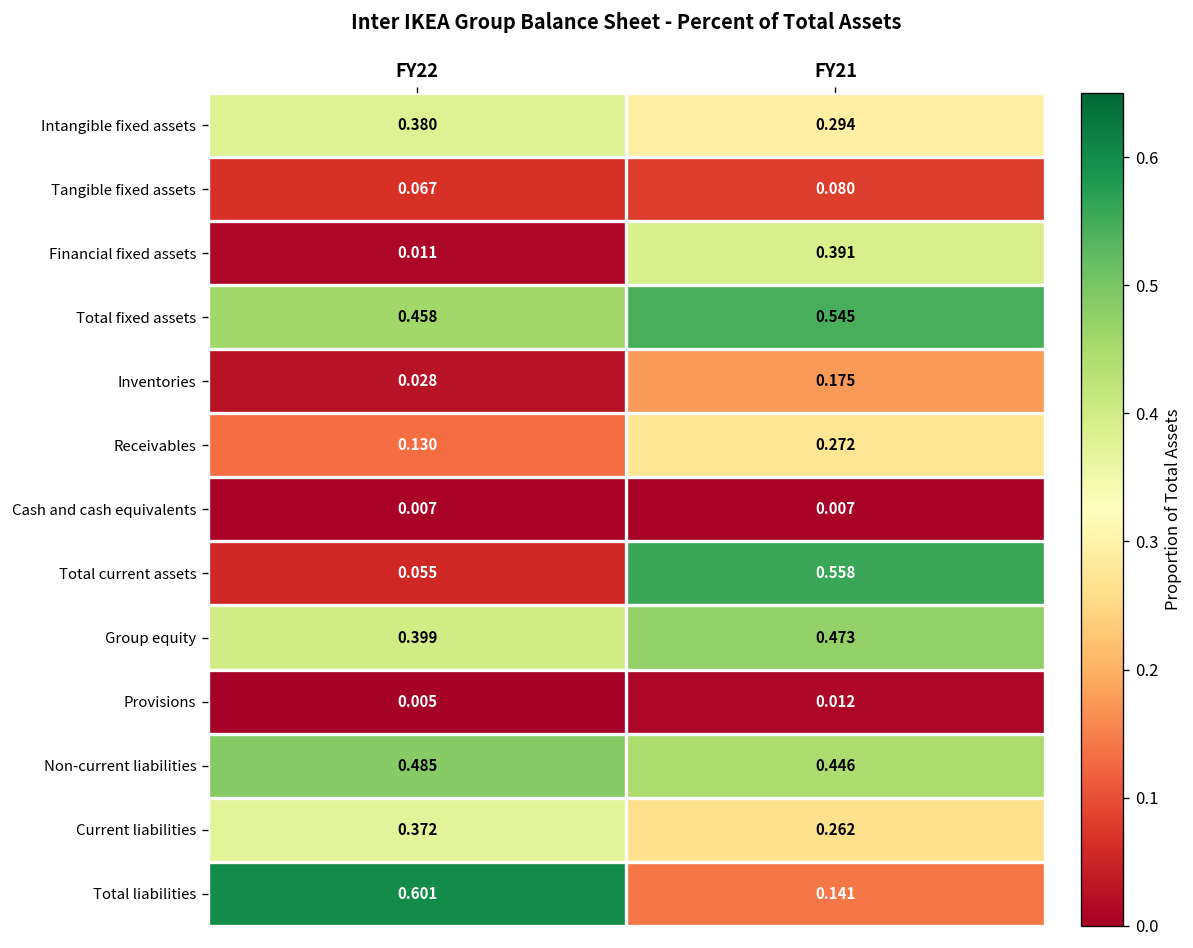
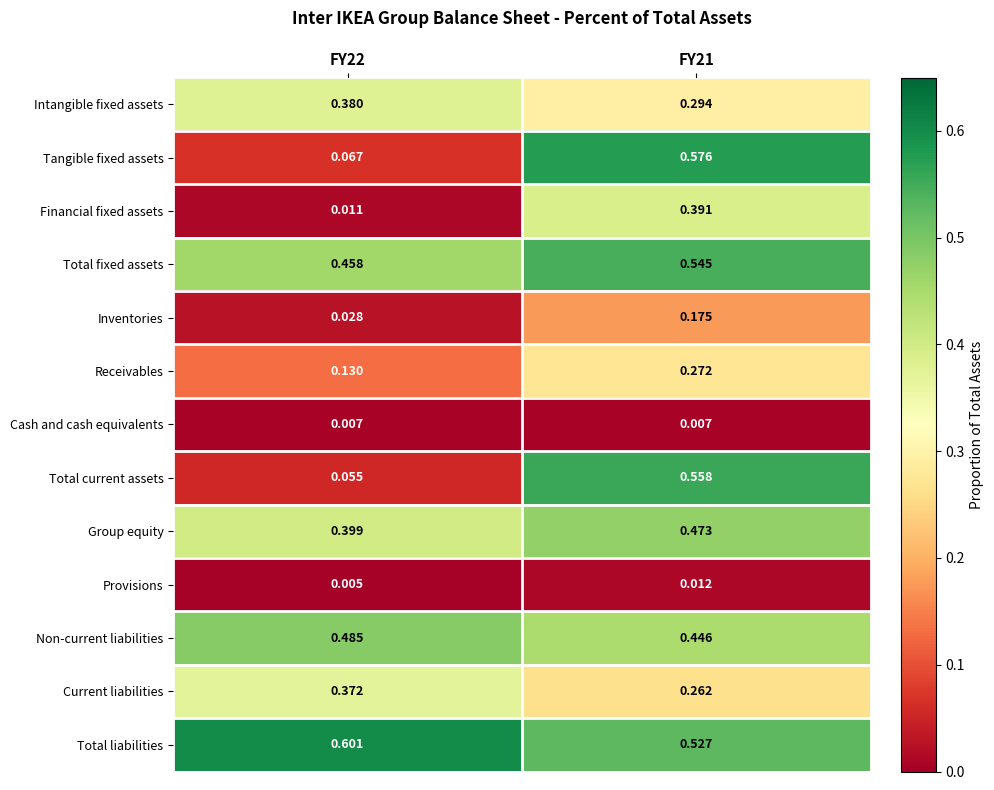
  {
    "Intangible fixed assets": {
      "FY22": 0.380,
      "FY21": 0.294
    },
    "Tangible fixed assets": {
      "FY22": 0.067,
-     "FY21": 0.080
+     "FY21": 0.576
    },
    "Financial fixed assets": {
      "FY22": 0.011,
      "FY21": 0.391
    },
    "Total fixed assets": {
      "FY22": 0.458,
      "FY21": 0.545
    },
    "Inventories": {
      "FY22": 0.028,
      "FY21": 0.175
    },
    "Receivables": {
      "FY22": 0.130,
      "FY21": 0.272
    },
    "Cash and cash equivalents": {
      "FY22": 0.007,
      "FY21": 0.007
    },
    "Total current assets": {
      "FY22": 0.055,
      "FY21": 0.558
    },
    "Group equity": {
      "FY22": 0.399,
      "FY21": 0.473
    },
    "Provisions": {
      "FY22": 0.005,
      "FY21": 0.012
    },
    "Non-current liabilities": {
      "FY22": 0.485,
      "FY21": 0.446
    },
    "Current liabilities": {
      "FY22": 0.372,
      "FY21": 0.262
    },
    "Total liabilities": {
      "FY22": 0.601,
-     "FY21": 0.141
+     "FY21": 0.527
    }
  }
